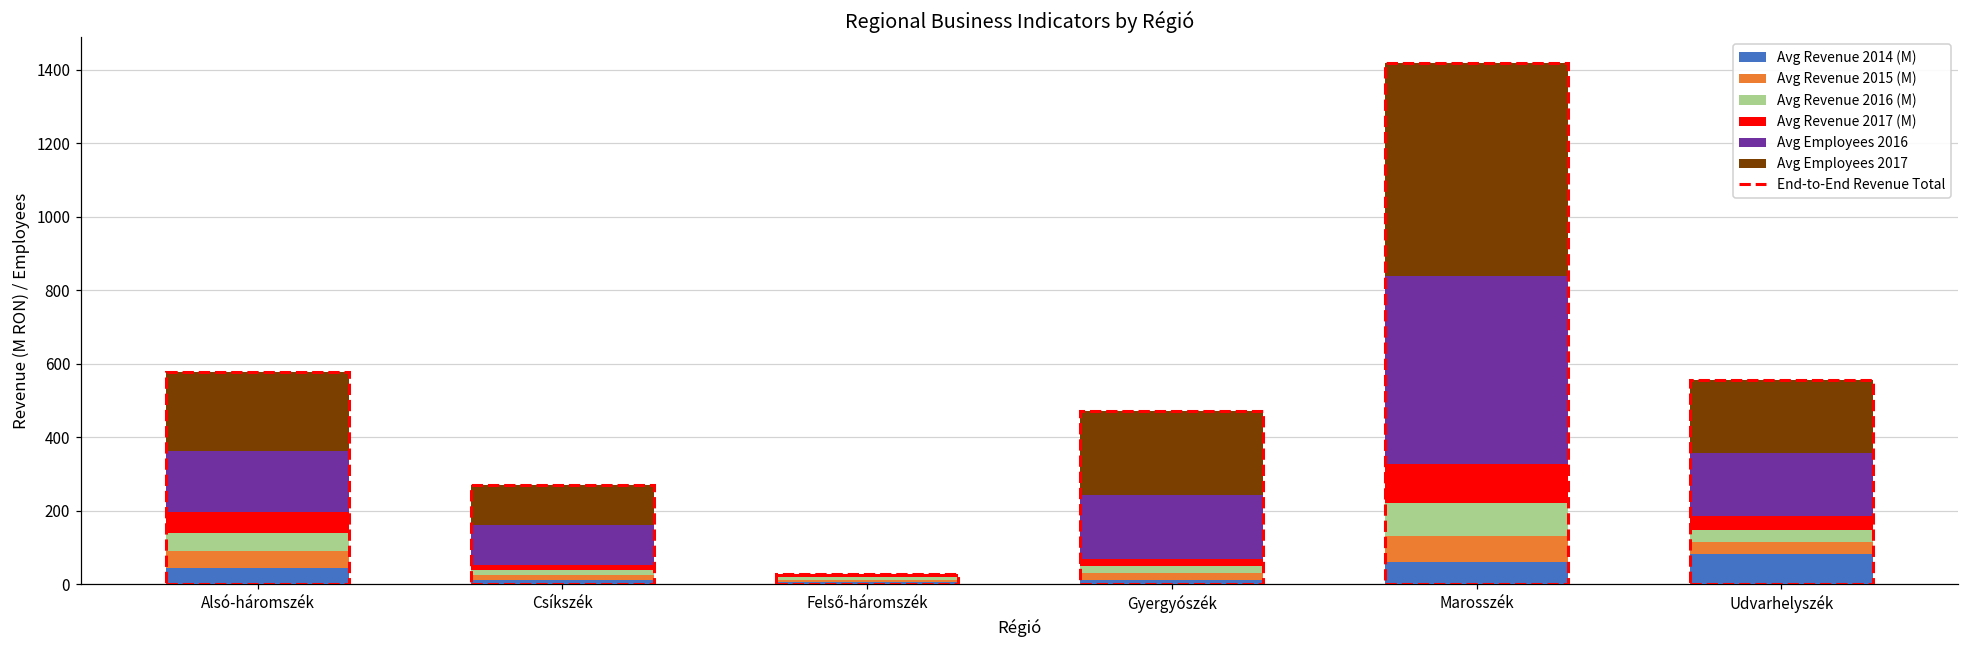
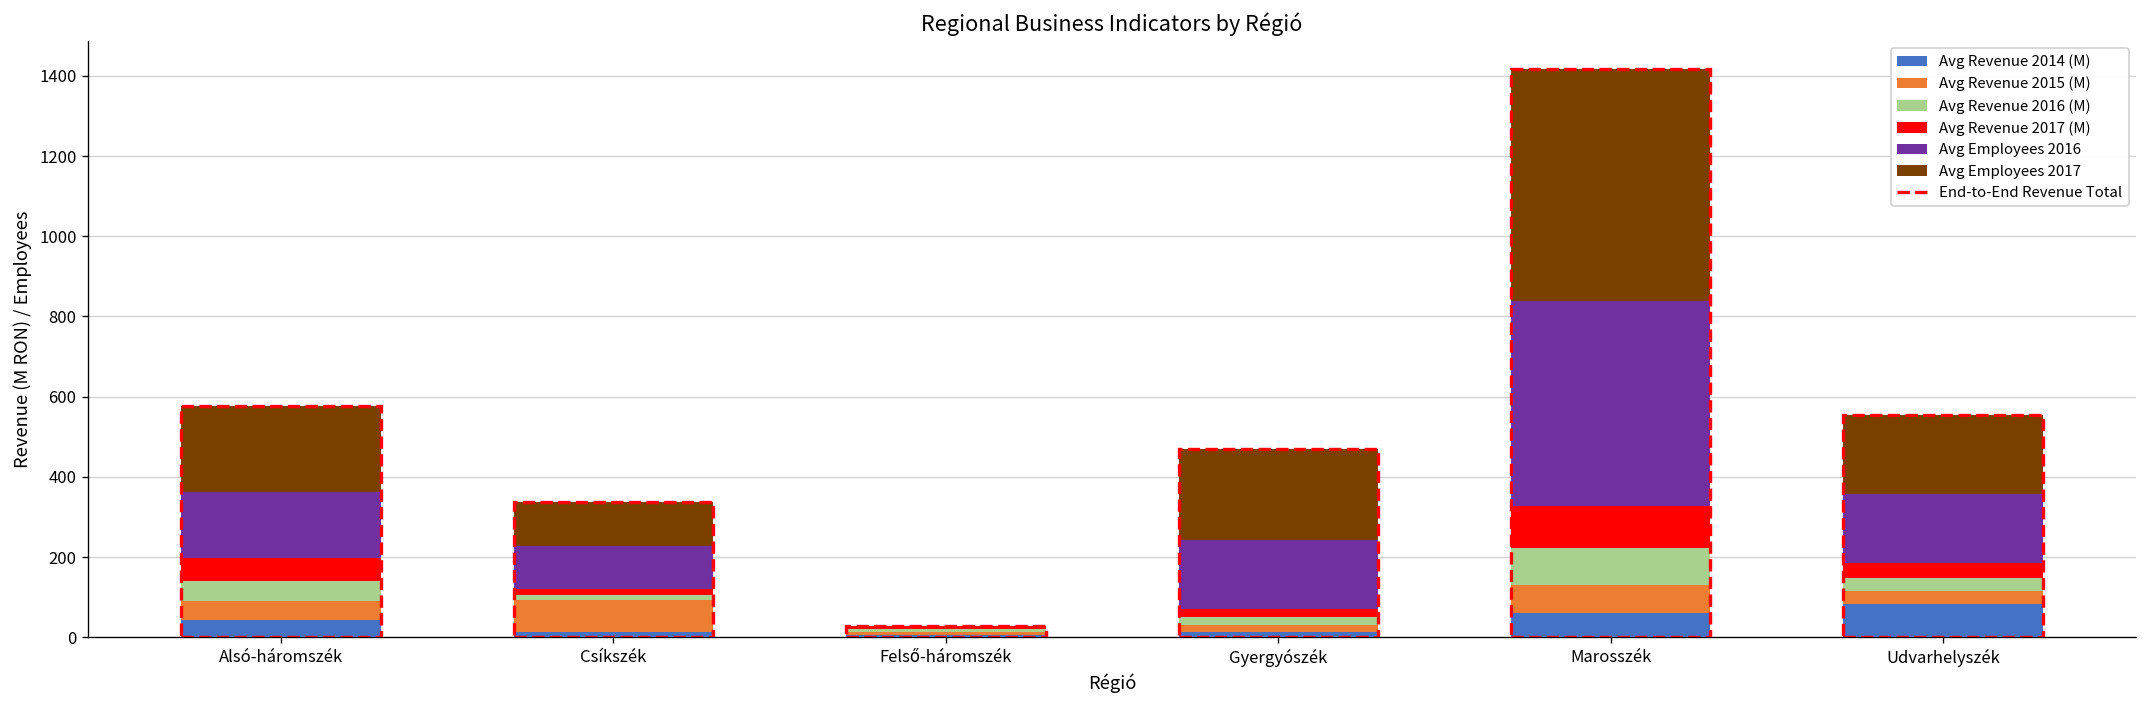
  {
    "Avg Revenue 2014 (M)": {
      "Alsó-háromszék": 40,
      "Csíkszék": 10,
      "Gyergyószék": 10,
      "Marosszék": 60,
      "Udvarhelyszék": 80
    },
    "Avg Revenue 2015 (M)": {
      "Alsó-háromszék": 50,
-     "Csíkszék": 10,
+     "Csíkszék": 80,
      "Gyergyószék": 20,
      "Marosszék": 70,
      "Udvarhelyszék": 30
    },
    "Avg Revenue 2016 (M)": {
      "Alsó-háromszék": 50,
      "Csíkszék": 10,
      "Felső-háromszék": 10,
      "Gyergyószék": 20,
      "Marosszék": 90,
      "Udvarhelyszék": 30
    },
    "Avg Revenue 2017 (M)": {
      "Alsó-háromszék": 60,
      "Csíkszék": 10,
      "Felső-háromszék": 10,
      "Gyergyószék": 20,
      "Marosszék": 100,
      "Udvarhelyszék": 40
    },
    "Avg Employees 2016": {
      "Alsó-háromszék": 170,
      "Csíkszék": 110,
      "Felső-háromszék": 0,
      "Gyergyószék": 170,
      "Marosszék": 510,
      "Udvarhelyszék": 170
    },
    "Avg Employees 2017": {
      "Alsó-háromszék": 210,
      "Csíkszék": 110,
      "Felső-háromszék": 0,
      "Gyergyószék": 230,
      "Marosszék": 580,
      "Udvarhelyszék": 200
    }
  }
